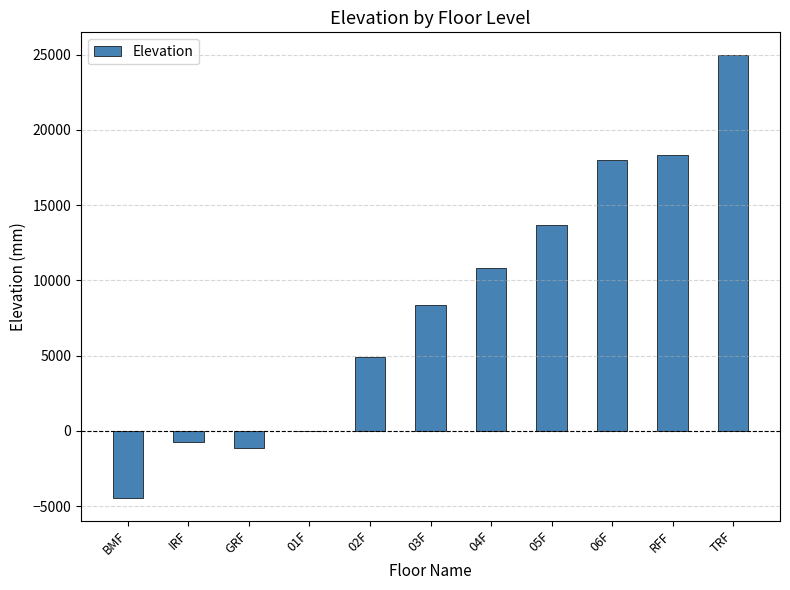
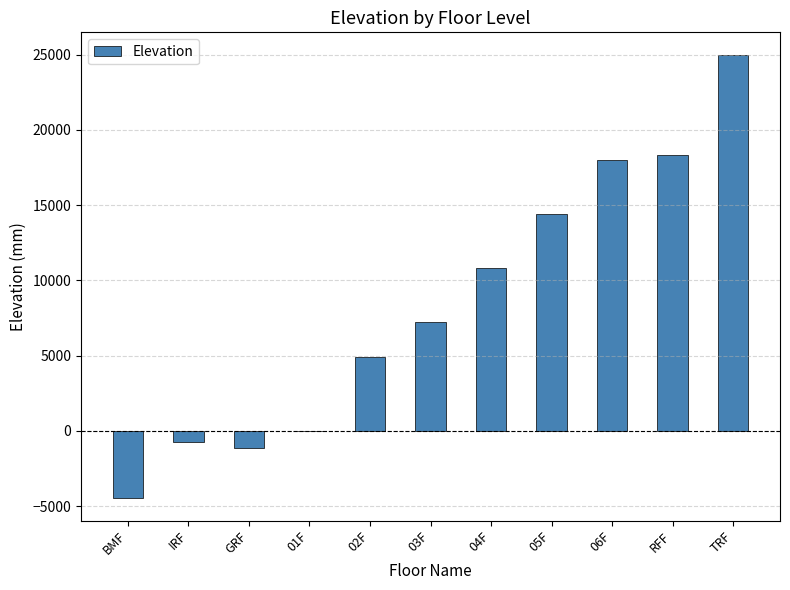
  {
    "BMF": -4500,
    "IRF": -700,
    "GRF": -1200,
    "01F": 0,
    "02F": 4900,
-   "03F": 8300,
+   "03F": 7200,
    "04F": 10800,
-   "05F": 13700,
+   "05F": 14400,
    "06F": 18000,
    "RFF": 18400,
    "TRF": 25000
  }
